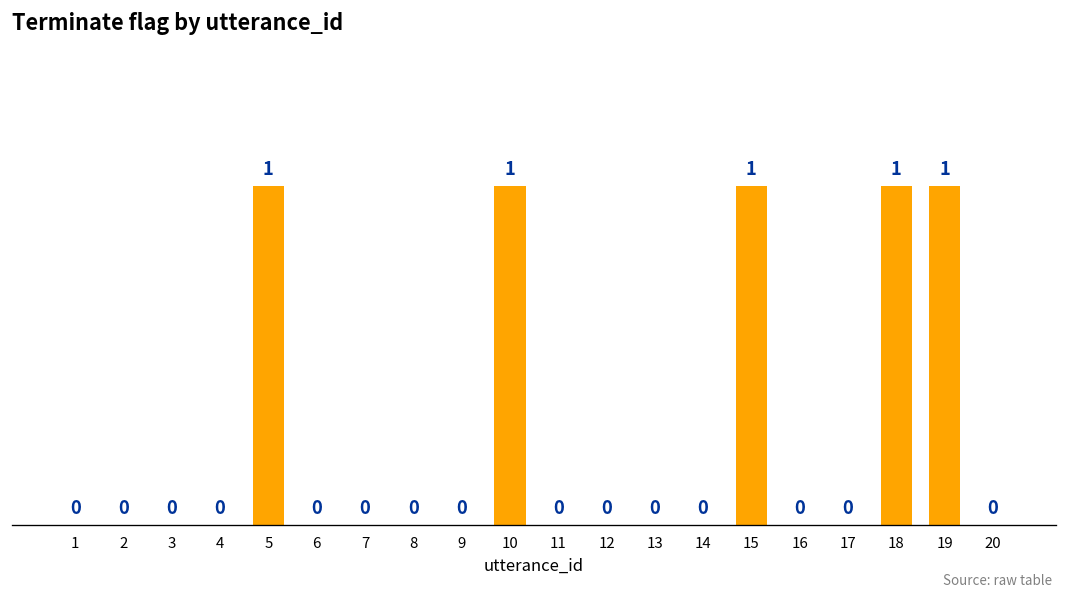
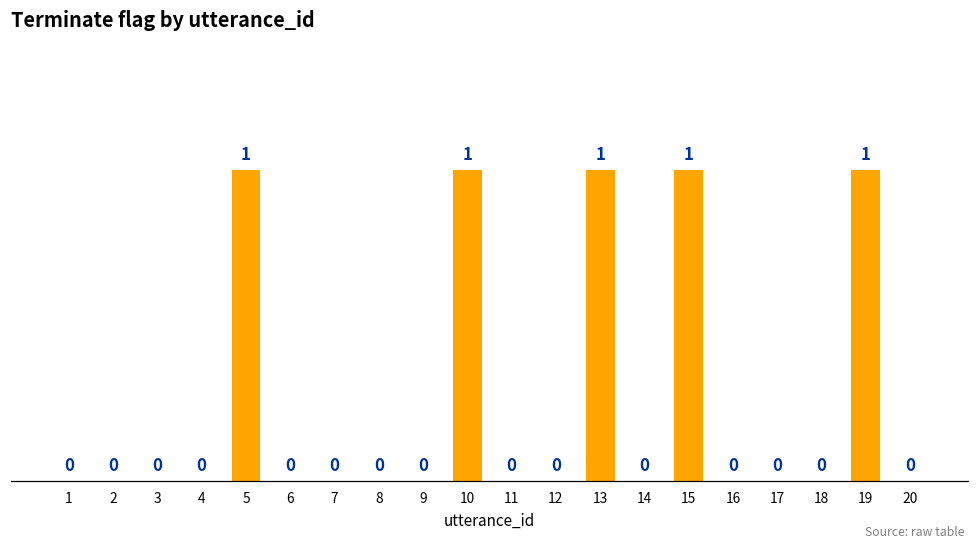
  {
    "1": 0,
    "2": 0,
    "3": 0,
    "4": 0,
    "5": 1,
    "6": 0,
    "7": 0,
    "8": 0,
    "9": 0,
    "10": 1,
    "11": 0,
    "12": 0,
-   "13": 0,
+   "13": 1,
    "14": 0,
    "15": 1,
    "16": 0,
    "17": 0,
-   "18": 1,
+   "18": 0,
    "19": 1,
    "20": 0
  }
